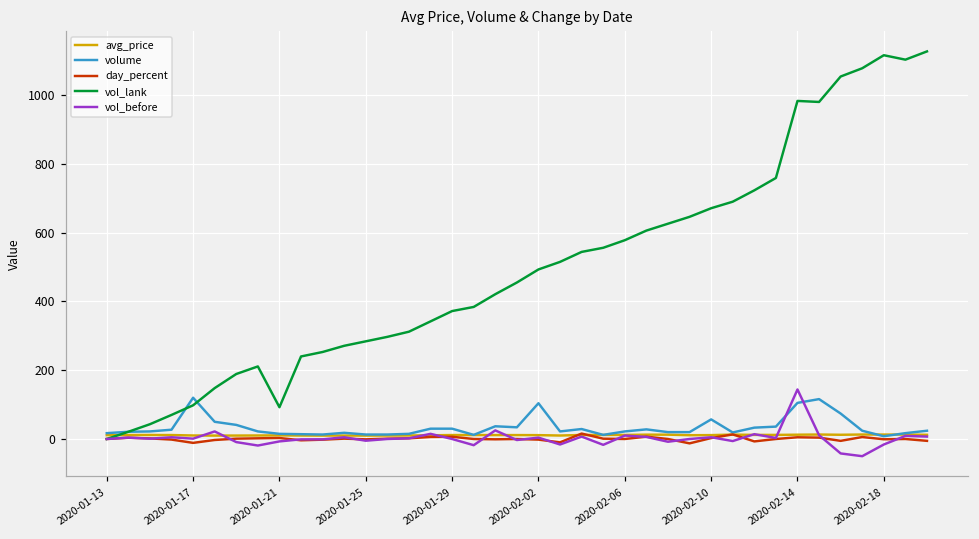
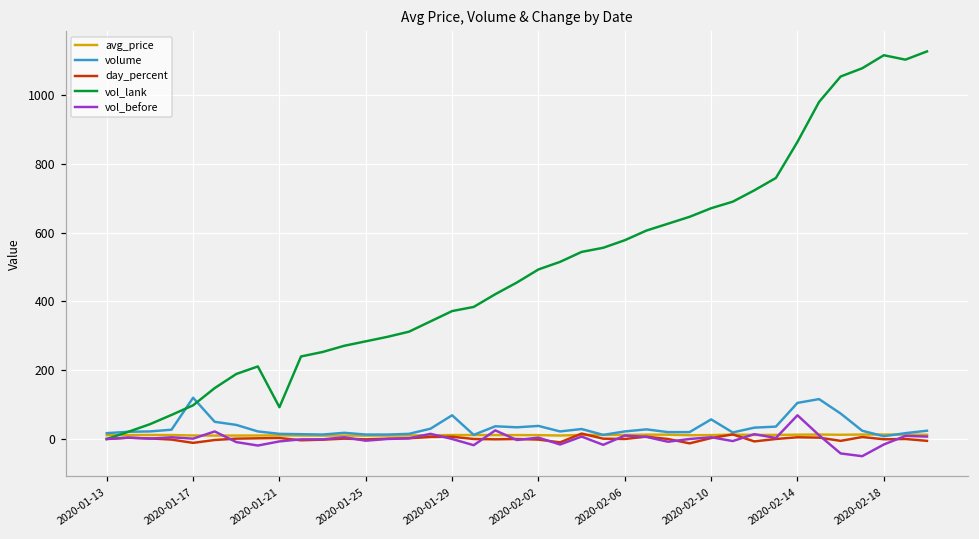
  {
    "avg_price": {
      "2020-01-17": 10
    },
    "volume": {
      "2020-01-17": 120,
-     "2020-01-29": 30,
-     "2020-02-02": 100,
+     "2020-01-29": 70,
+     "2020-02-02": 40,
      "2020-02-06": 20,
      "2020-02-10": 60,
      "2020-02-14": 110
    },
    "day_percent": {
      "2020-01-17": -10,
      "2020-02-06": 0,
      "2020-02-18": 0
    },
    "vol_lank": {
      "2020-01-17": 100,
      "2020-01-21": 90,
      "2020-01-25": 280,
      "2020-01-29": 370,
      "2020-02-02": 490,
      "2020-02-06": 580,
      "2020-02-10": 670,
-     "2020-02-14": 980,
+     "2020-02-14": 860,
      "2020-02-18": 1120
    },
    "vol_before": {
      "2020-01-17": 0,
      "2020-01-21": -10,
-     "2020-02-14": 140,
+     "2020-02-14": 70,
      "2020-02-18": -20
    }
  }
